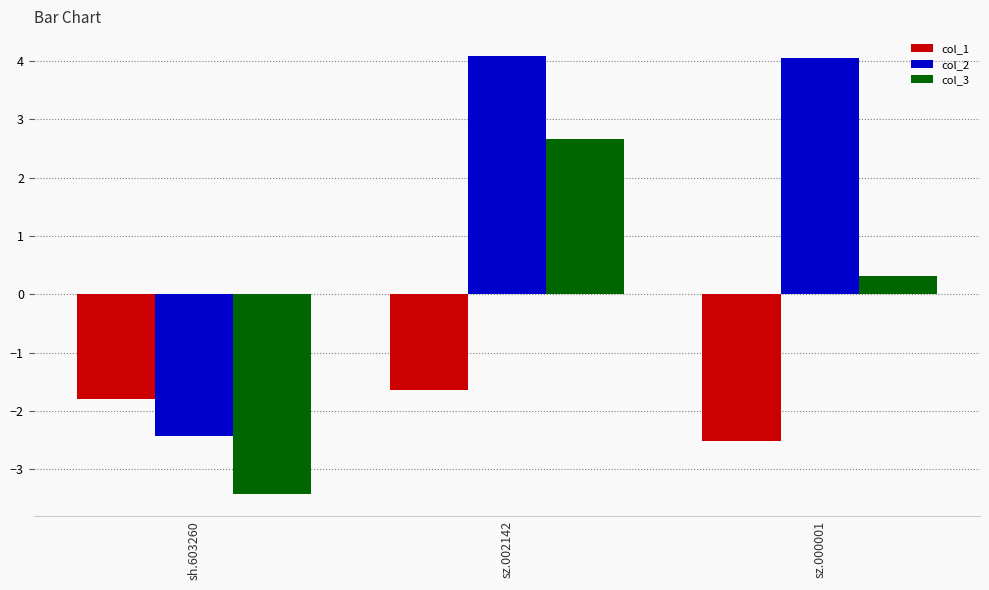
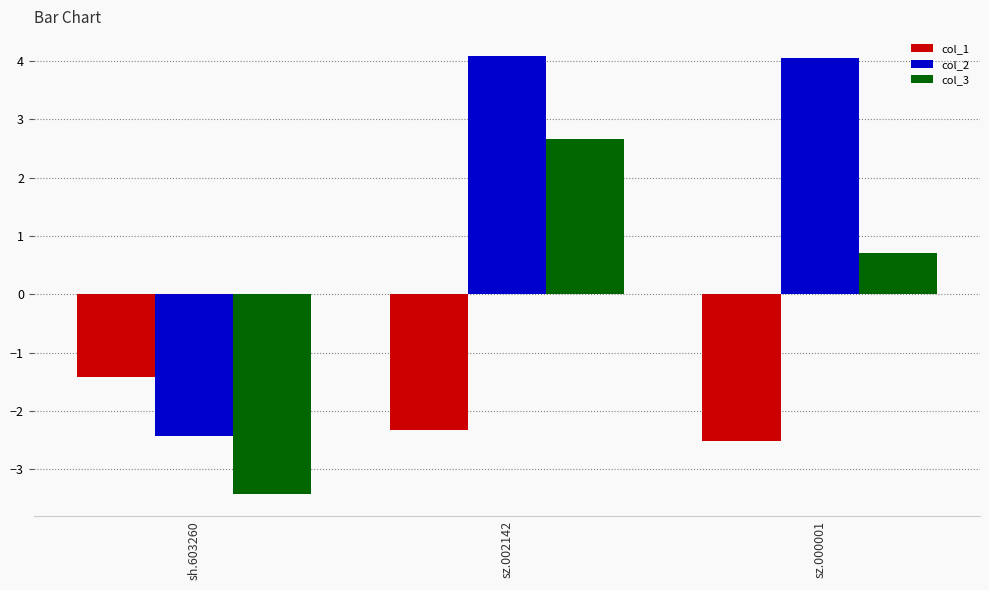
  {
    "col_1": {
-     "sh.603260": -1.8,
-     "sz.002142": -1.6,
+     "sh.603260": -1.4,
+     "sz.002142": -2.3,
      "sz.000001": -2.5
    },
    "col_2": {
      "sh.603260": -2.4,
      "sz.002142": 4.1,
      "sz.000001": 4.1
    },
    "col_3": {
      "sh.603260": -3.4,
      "sz.002142": 2.7,
-     "sz.000001": 0.3
+     "sz.000001": 0.7
    }
  }
